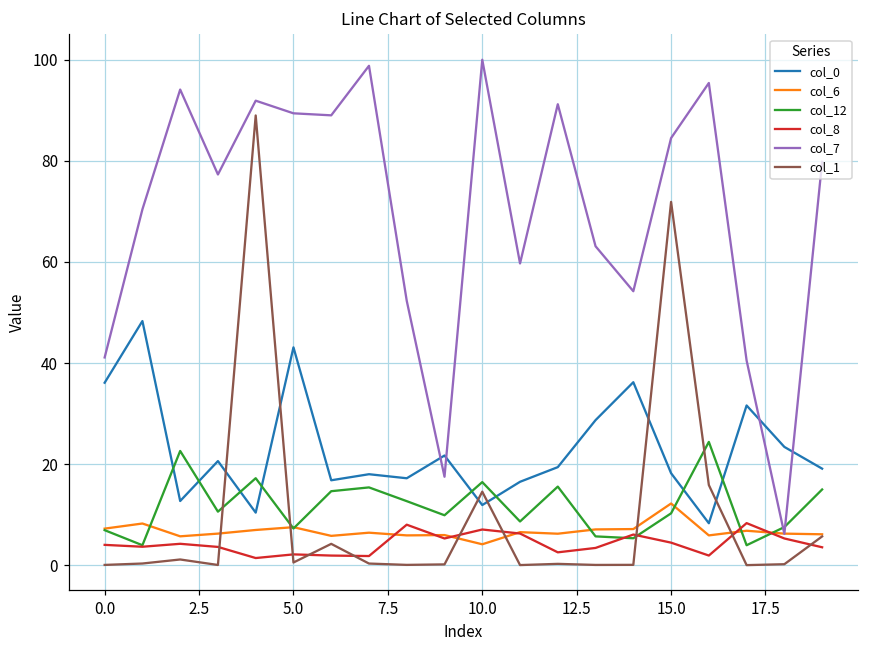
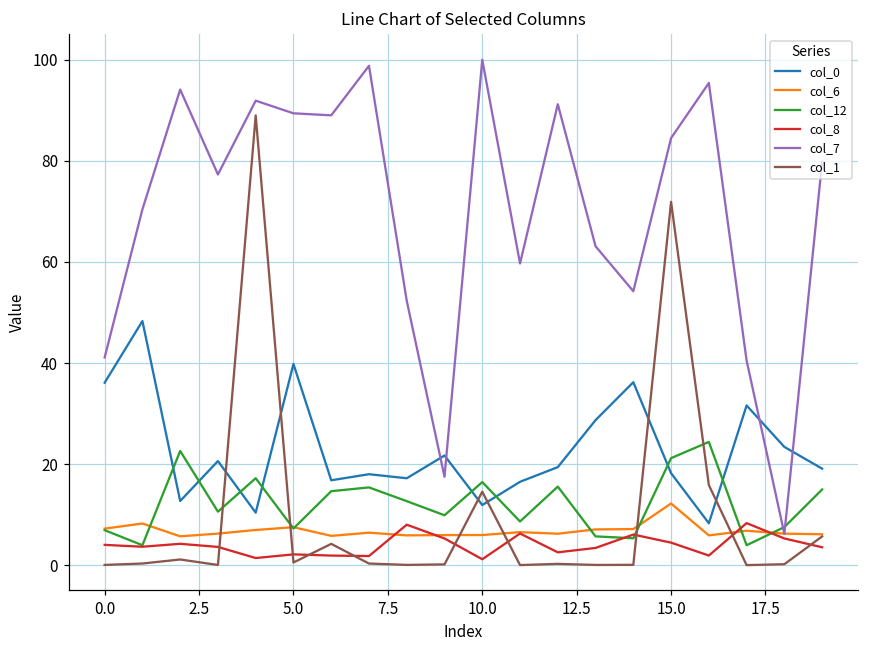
  {
    "col_0": {
      "0.0": 36,
-     "5.0": 43,
+     "5.0": 40,
      "10.0": 12,
      "15.0": 18
    },
    "col_6": {
-     "10.0": 4,
+     "10.0": 6,
      "15.0": 12
    },
    "col_12": {
      "10.0": 16,
-     "15.0": 10
+     "15.0": 21
    },
    "col_8": {
      "0.0": 4,
      "5.0": 2,
-     "10.0": 7,
+     "10.0": 1,
      "15.0": 4
    },
    "col_7": {
      "0.0": 41,
      "5.0": 89,
      "10.0": 100,
      "15.0": 85
    },
    "col_1": {
      "0.0": 0,
      "5.0": 1,
      "10.0": 15,
      "15.0": 72
    }
  }
